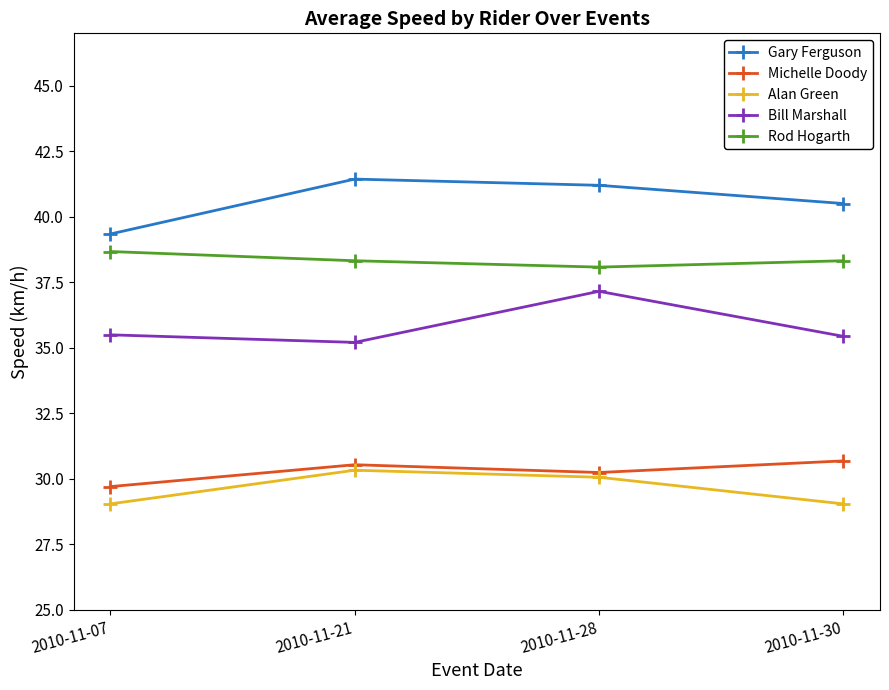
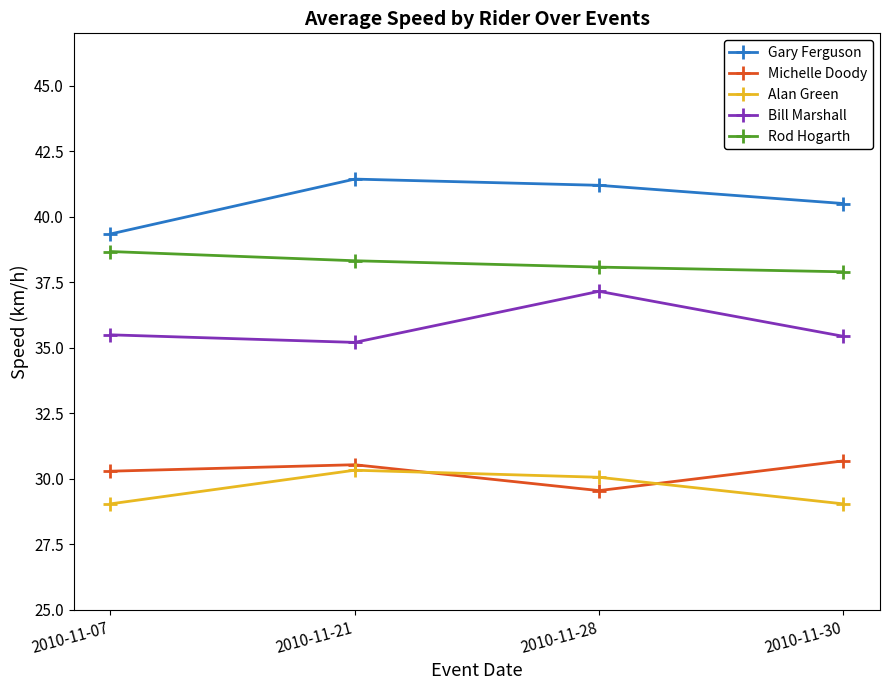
  {
    "Gary Ferguson": {
      "2010-11-07": 39.3,
      "2010-11-21": 41.4,
      "2010-11-28": 41.2,
      "2010-11-30": 40.5
    },
    "Michelle Doody": {
-     "2010-11-07": 29.7,
+     "2010-11-07": 30.3,
      "2010-11-21": 30.5,
-     "2010-11-28": 30.2,
+     "2010-11-28": 29.6,
      "2010-11-30": 30.7
    },
    "Alan Green": {
      "2010-11-07": 29.0,
      "2010-11-21": 30.3,
      "2010-11-28": 30.1,
      "2010-11-30": 29.0
    },
    "Bill Marshall": {
      "2010-11-07": 35.5,
      "2010-11-21": 35.2,
      "2010-11-28": 37.2,
      "2010-11-30": 35.4
    },
    "Rod Hogarth": {
      "2010-11-07": 38.7,
      "2010-11-21": 38.3,
      "2010-11-28": 38.1,
-     "2010-11-30": 38.3
+     "2010-11-30": 37.9
    }
  }
